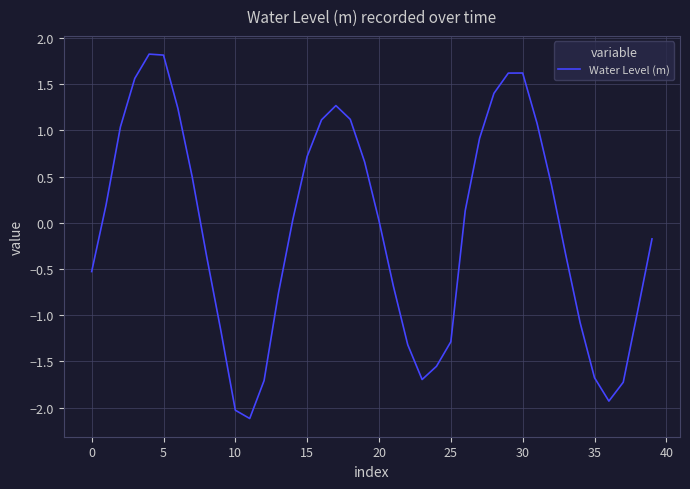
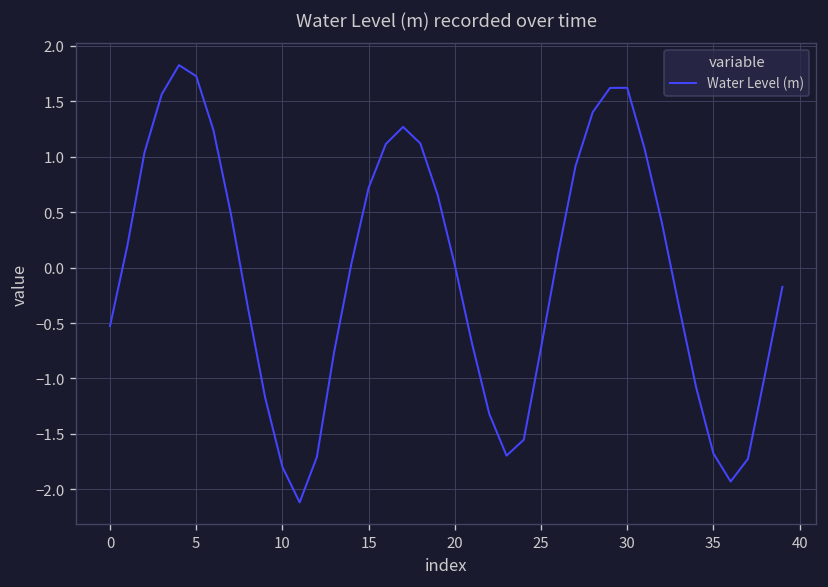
  {
    "0": -0.5,
-   "5": 1.8,
-   "10": -2.0,
+   "5": 1.7,
+   "10": -1.8,
    "15": 0.7,
    "20": 0.0,
-   "25": -1.3,
+   "25": -0.7,
    "30": 1.6,
    "35": -1.7
  }
